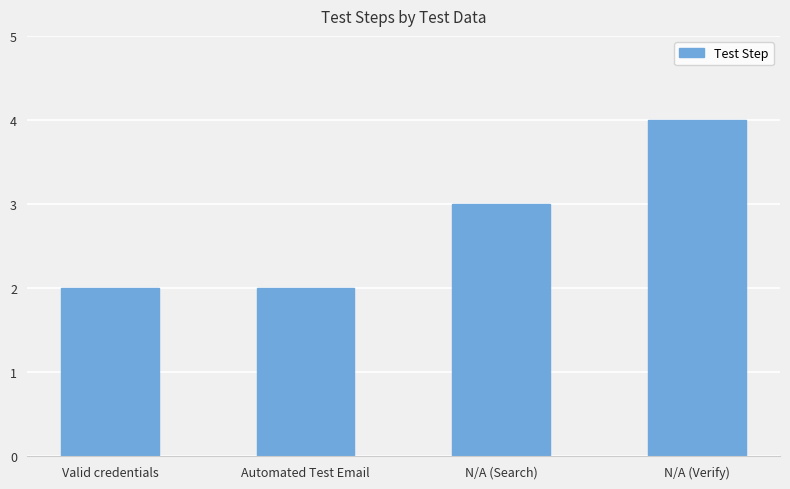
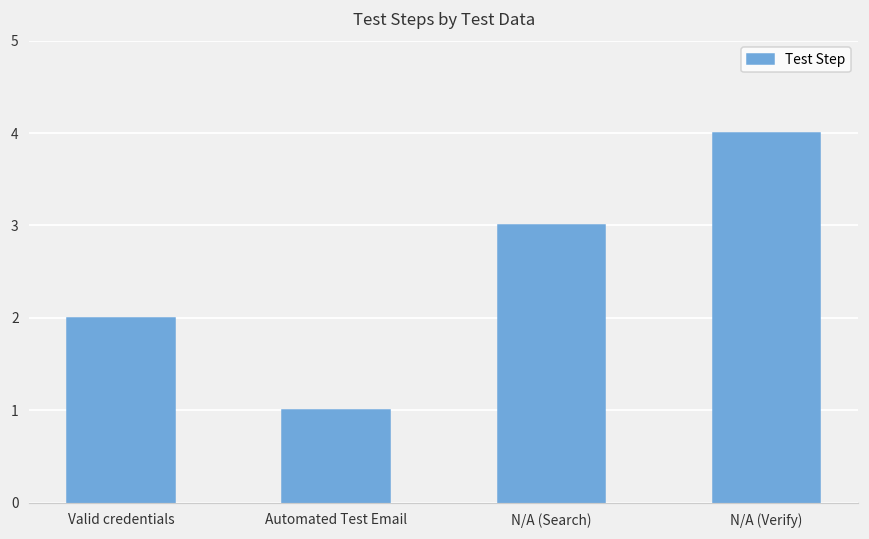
  {
    "Valid credentials": 2,
-   "Automated Test Email": 2,
+   "Automated Test Email": 1,
    "N/A (Search)": 3,
    "N/A (Verify)": 4
  }
